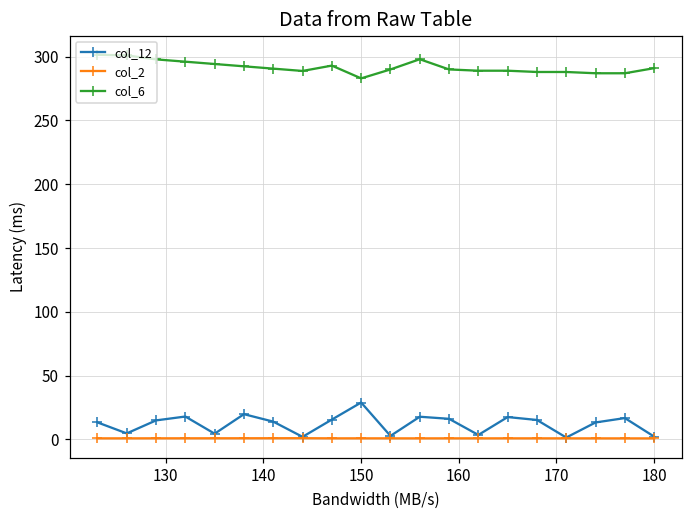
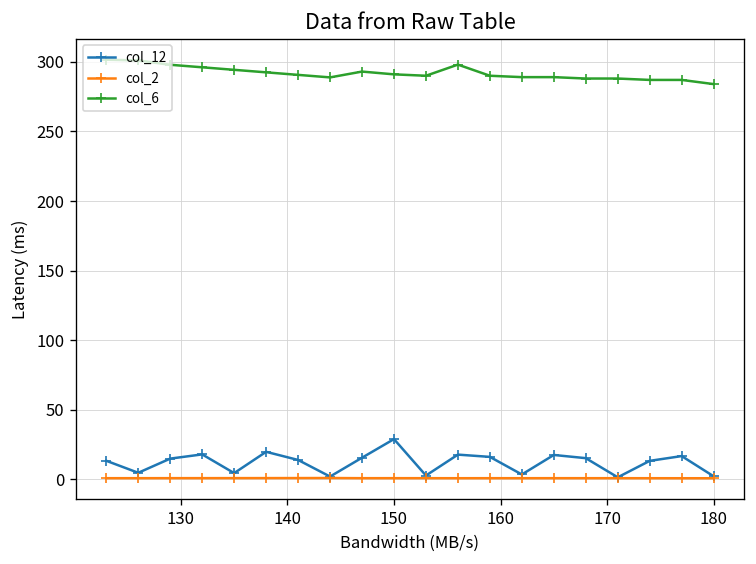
  {
    "col_12": {
      "150": 29
    },
    "col_2": {
      "150": 1
    },
    "col_6": {
-     "150": 283,
-     "180": 291
+     "150": 291,
+     "180": 284
    }
  }
